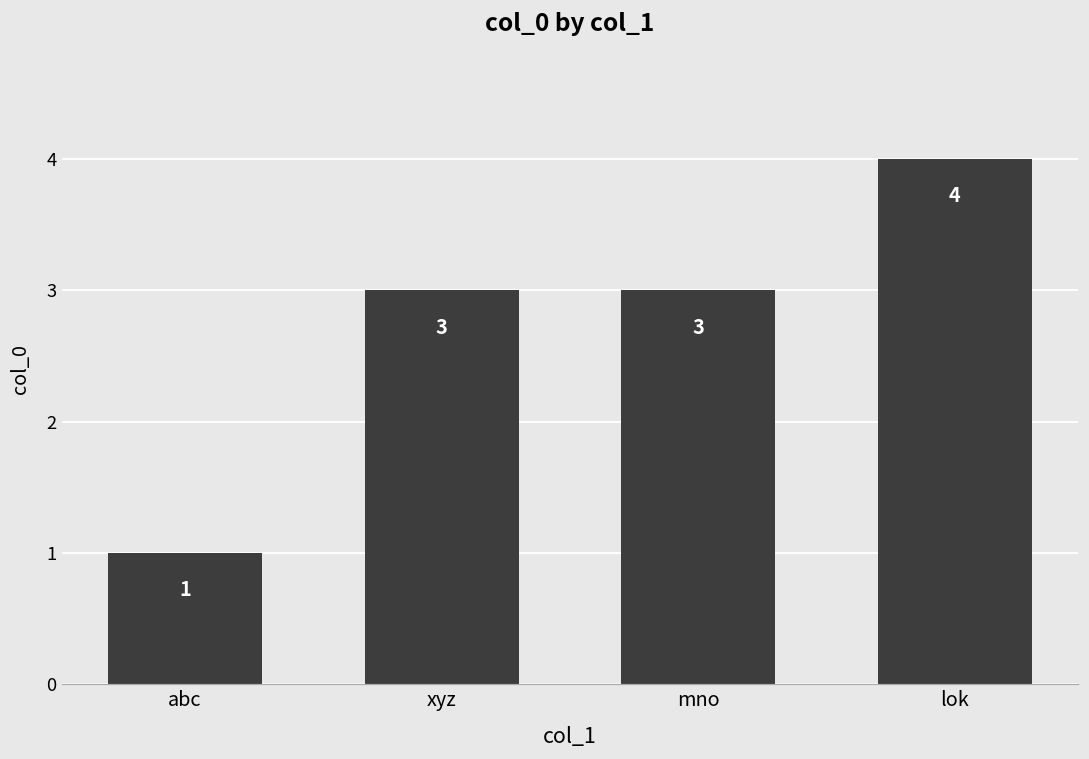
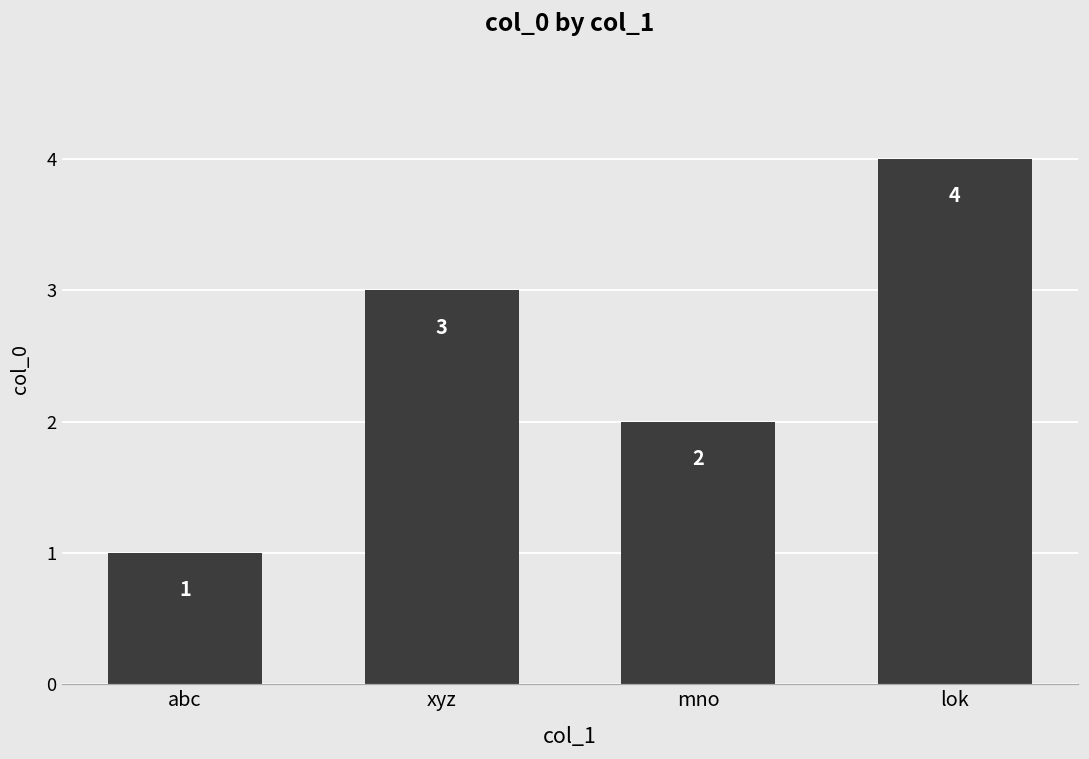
  {
    "abc": 1,
    "xyz": 3,
-   "mno": 3,
+   "mno": 2,
    "lok": 4
  }
